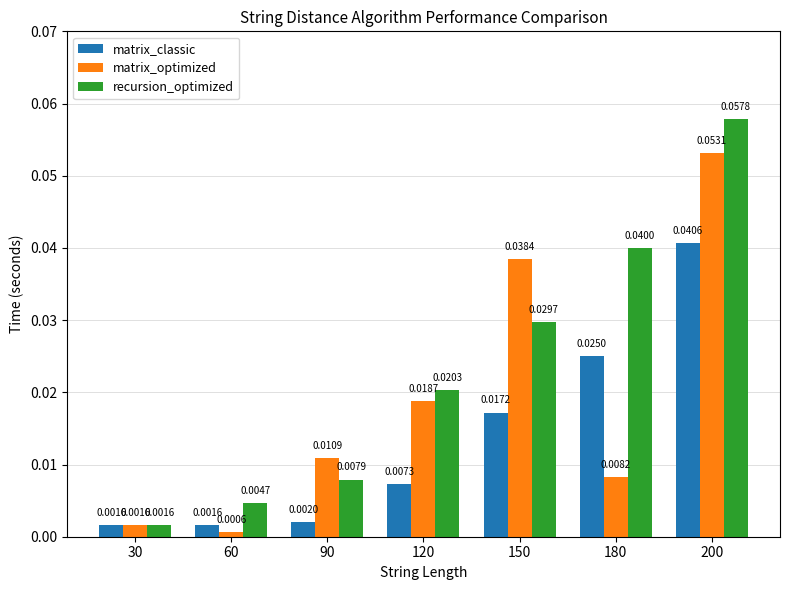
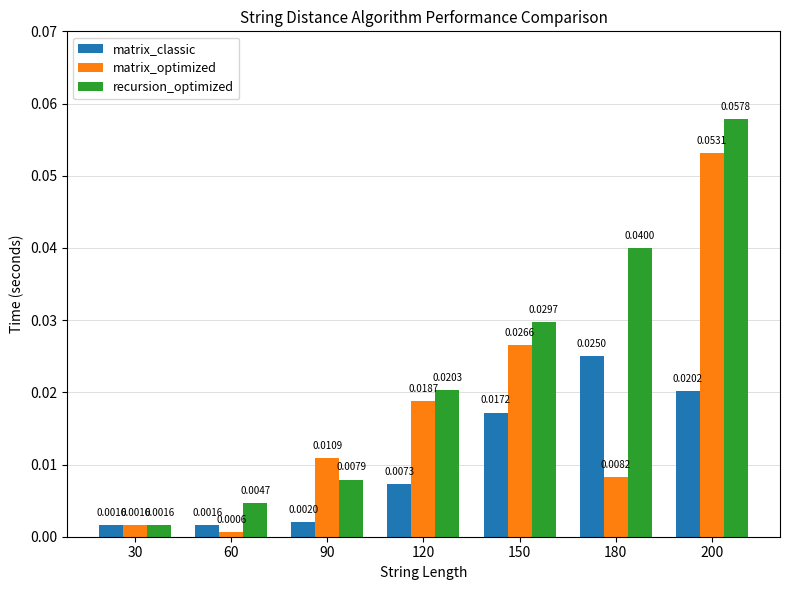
  {
    "matrix_classic": {
      "60": 0.0016,
      "90": 0.0020,
      "120": 0.0073,
      "150": 0.0172,
      "180": 0.0250,
-     "200": 0.0406
+     "200": 0.0202
    },
    "matrix_optimized": {
      "60": 0.0006,
      "90": 0.0109,
      "120": 0.0187,
-     "150": 0.0384,
+     "150": 0.0266,
      "180": 0.0082,
      "200": 0.0531
    },
    "recursion_optimized": {
      "60": 0.0047,
      "90": 0.0079,
      "120": 0.0203,
      "150": 0.0297,
      "180": 0.0400,
      "200": 0.0578
    }
  }
